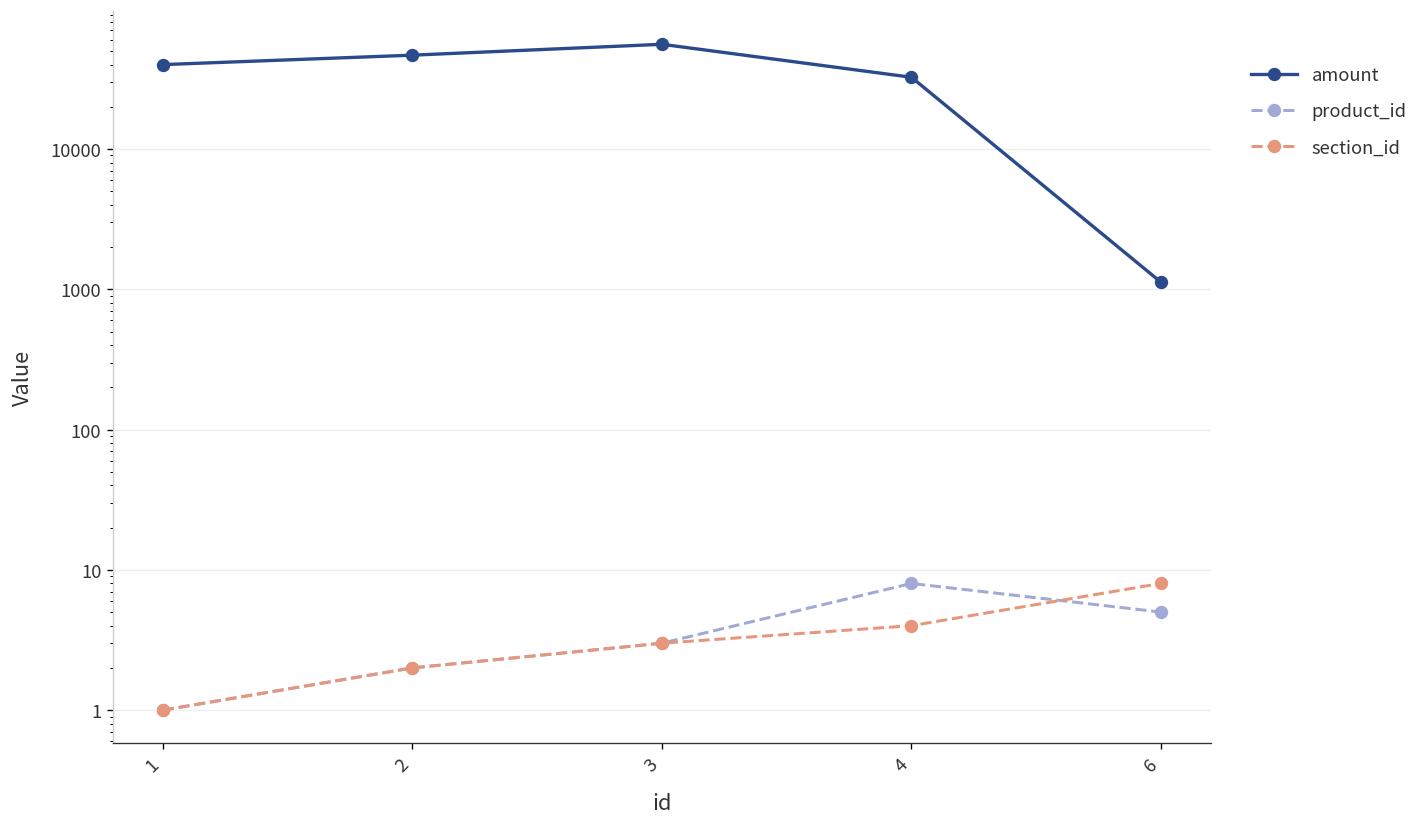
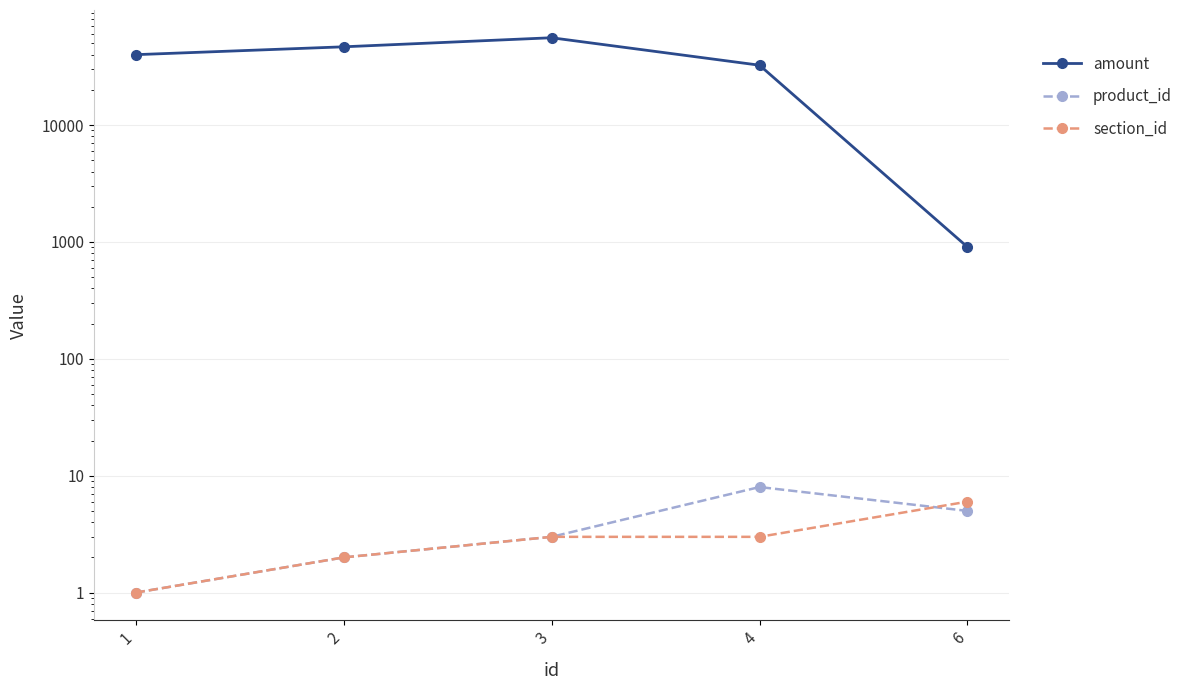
  {
    "amount": {
      "1": 40000,
      "2": 47000,
      "3": 60000,
      "4": 32000,
-     "6": 1100
+     "6": 900
    },
    "product_id": {
      "4": 8,
      "6": 5
    },
    "section_id": {
-     "4": 4,
-     "6": 8
+     "4": 3,
+     "6": 6
    }
  }
